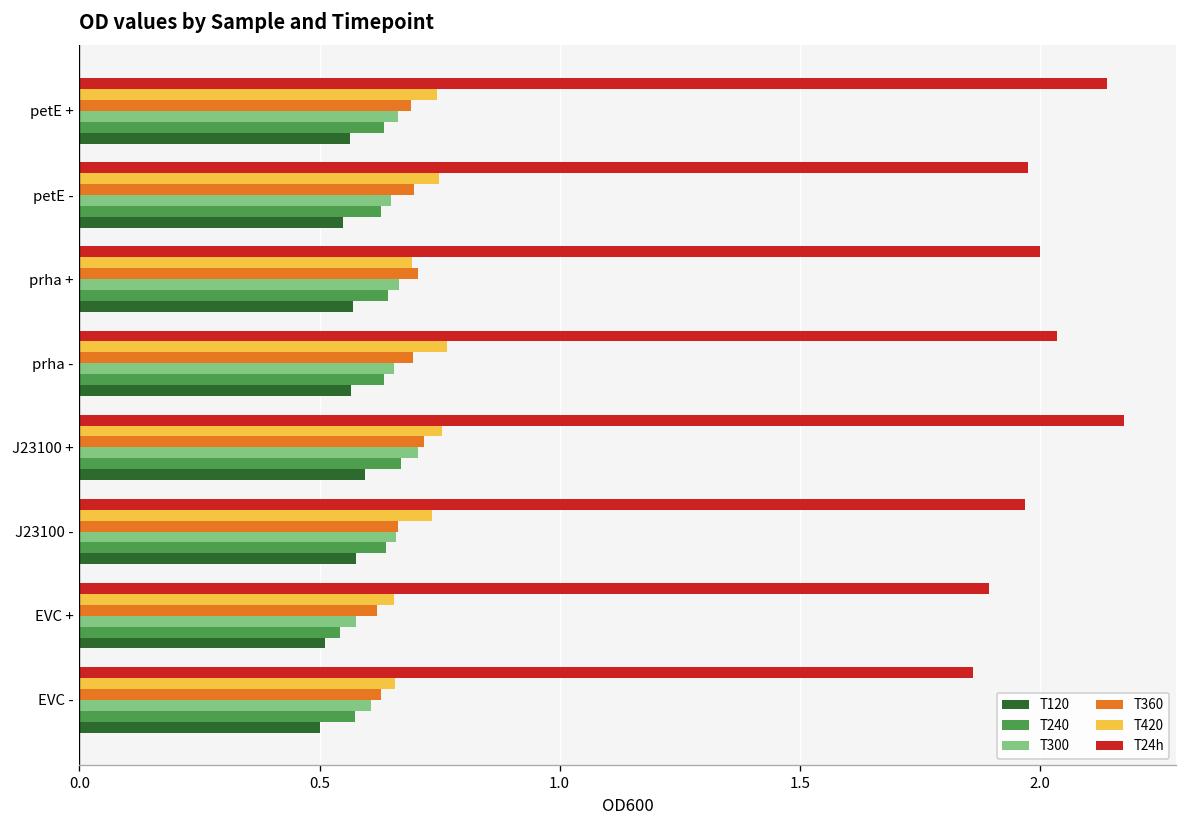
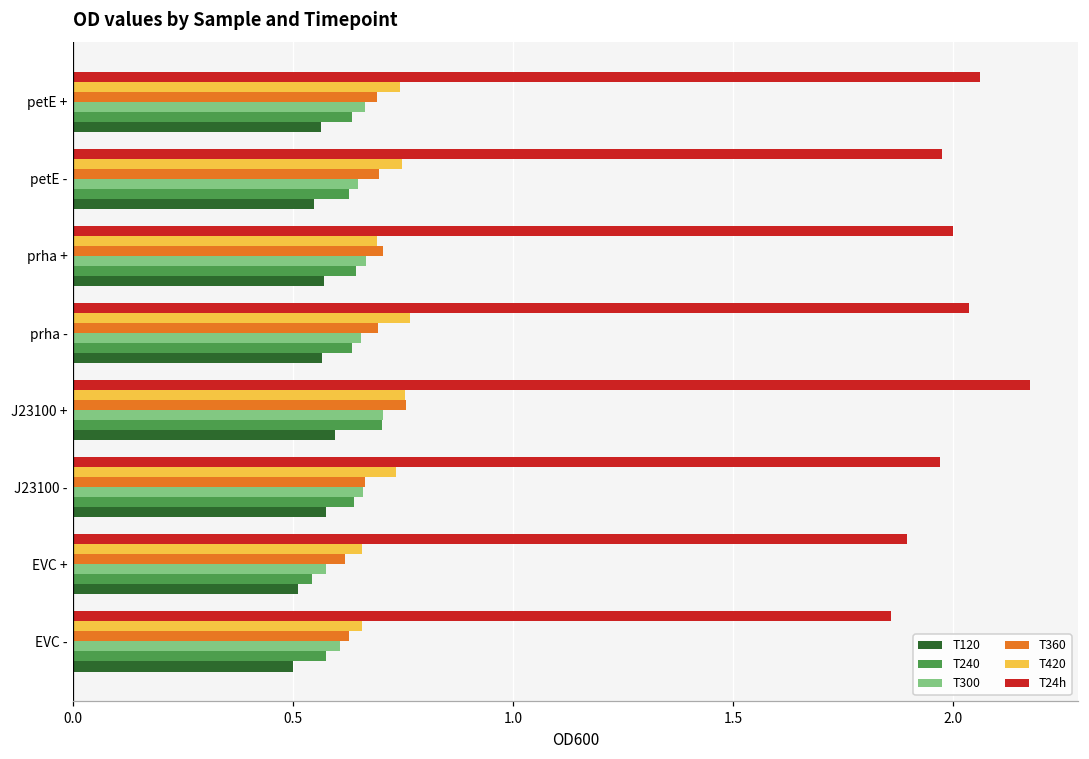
  {
    "T120": {
      "petE +": 0.56,
      "petE -": 0.55,
      "prha +": 0.57,
      "prha -": 0.57,
      "J23100 +": 0.60,
      "J23100 -": 0.58,
      "EVC +": 0.51,
      "EVC -": 0.50
    },
    "T240": {
      "petE +": 0.63,
      "petE -": 0.63,
      "prha +": 0.64,
      "prha -": 0.63,
-     "J23100 +": 0.67,
+     "J23100 +": 0.70,
      "J23100 -": 0.64,
      "EVC +": 0.54,
      "EVC -": 0.57
    },
    "T300": {
      "petE +": 0.66,
      "petE -": 0.65,
      "prha +": 0.67,
      "prha -": 0.65,
      "J23100 +": 0.70,
      "J23100 -": 0.66,
      "EVC +": 0.58,
      "EVC -": 0.61
    },
    "T360": {
      "petE +": 0.69,
      "petE -": 0.70,
      "prha +": 0.70,
      "prha -": 0.69,
-     "J23100 +": 0.72,
+     "J23100 +": 0.76,
      "J23100 -": 0.66,
      "EVC +": 0.62,
      "EVC -": 0.63
    },
    "T420": {
      "petE +": 0.74,
      "petE -": 0.75,
      "prha +": 0.69,
      "prha -": 0.77,
      "J23100 +": 0.75,
      "J23100 -": 0.73,
      "EVC +": 0.66,
      "EVC -": 0.66
    },
    "T24h": {
-     "petE +": 2.14,
+     "petE +": 2.06,
      "petE -": 1.98,
      "prha +": 2.00,
      "prha -": 2.04,
      "J23100 +": 2.18,
      "J23100 -": 1.97,
      "EVC +": 1.90,
      "EVC -": 1.86
    }
  }
